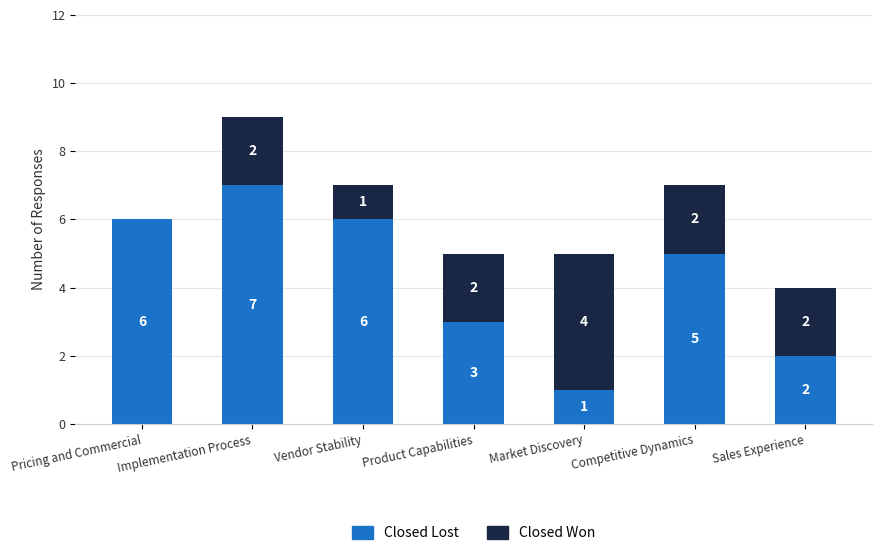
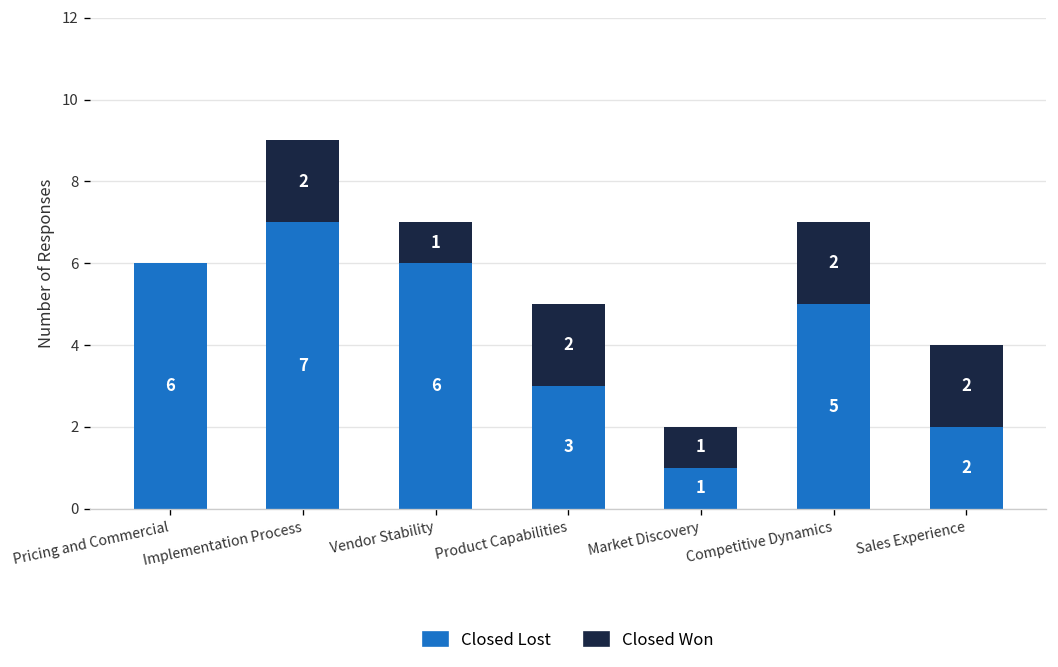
  {
    "Closed Lost": {
      "Pricing and Commercial": 6,
      "Implementation Process": 7,
      "Vendor Stability": 6,
      "Product Capabilities": 3,
      "Market Discovery": 1,
      "Competitive Dynamics": 5,
      "Sales Experience": 2
    },
    "Closed Won": {
      "Implementation Process": 2,
      "Vendor Stability": 1,
      "Product Capabilities": 2,
-     "Market Discovery": 4,
+     "Market Discovery": 1,
      "Competitive Dynamics": 2,
      "Sales Experience": 2
    }
  }
